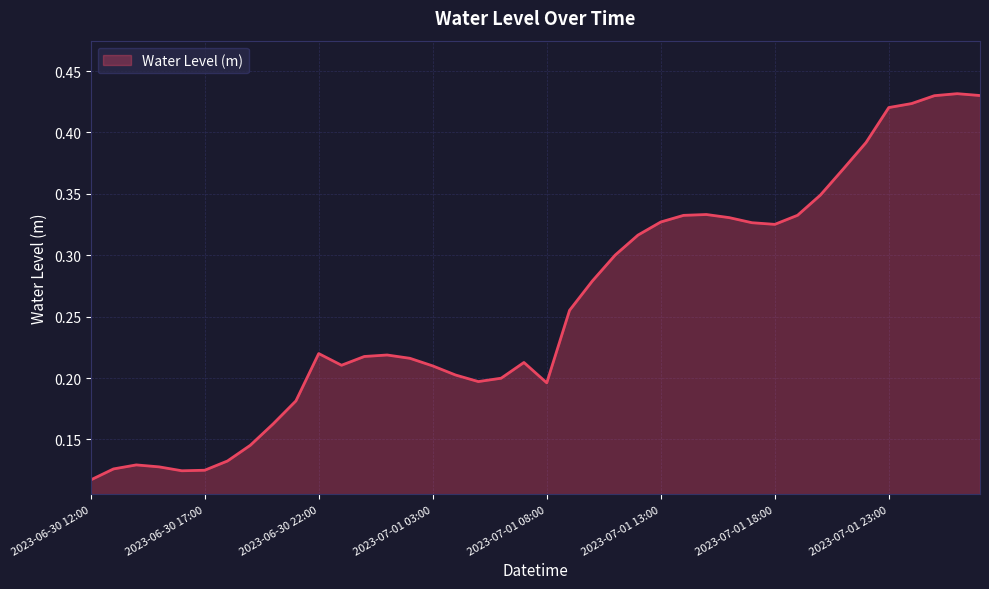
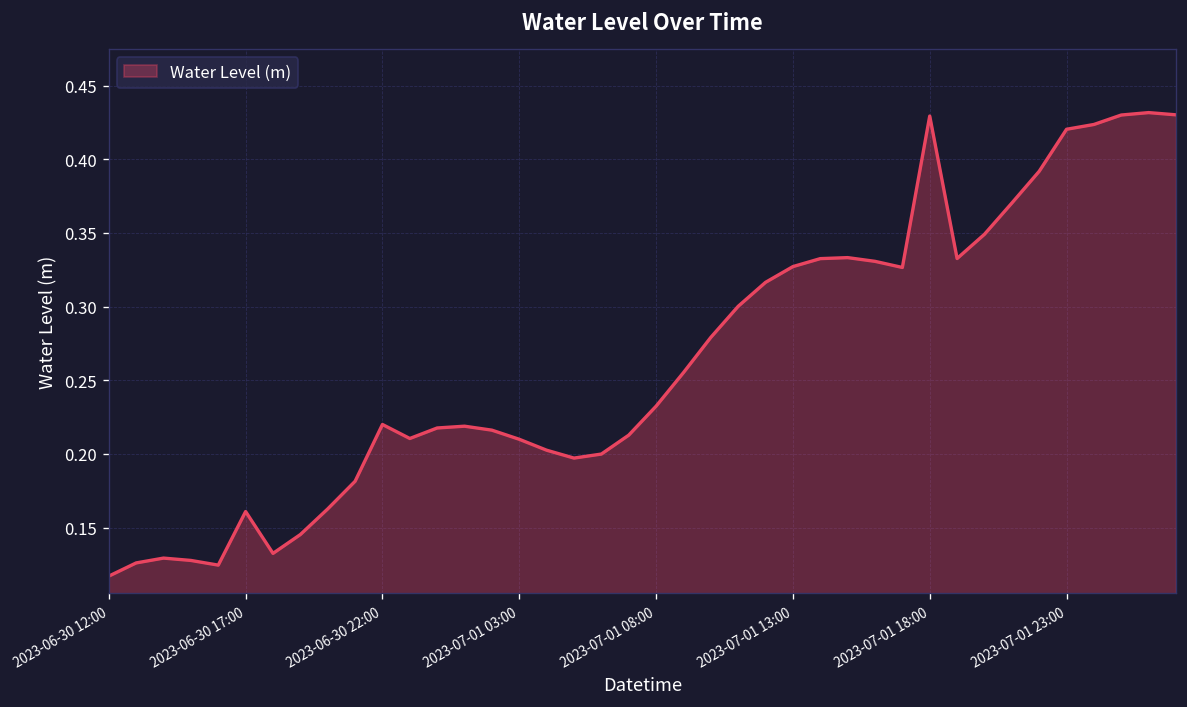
  {
    "2023-06-30 12:00": 0.117,
-   "2023-06-30 17:00": 0.125,
+   "2023-06-30 17:00": 0.161,
    "2023-06-30 22:00": 0.220,
    "2023-07-01 03:00": 0.210,
-   "2023-07-01 08:00": 0.196,
+   "2023-07-01 08:00": 0.232,
    "2023-07-01 13:00": 0.327,
-   "2023-07-01 18:00": 0.325,
+   "2023-07-01 18:00": 0.429,
    "2023-07-01 23:00": 0.420
  }
